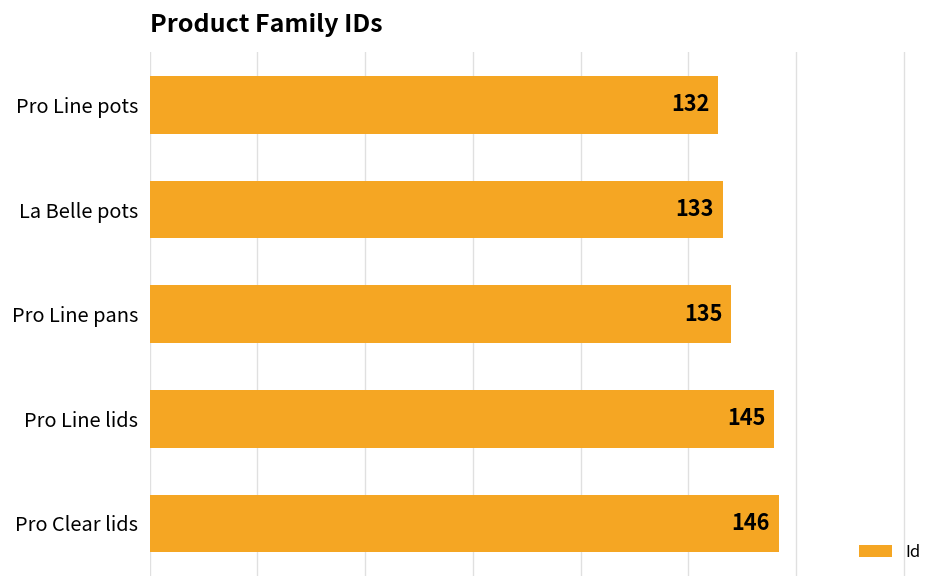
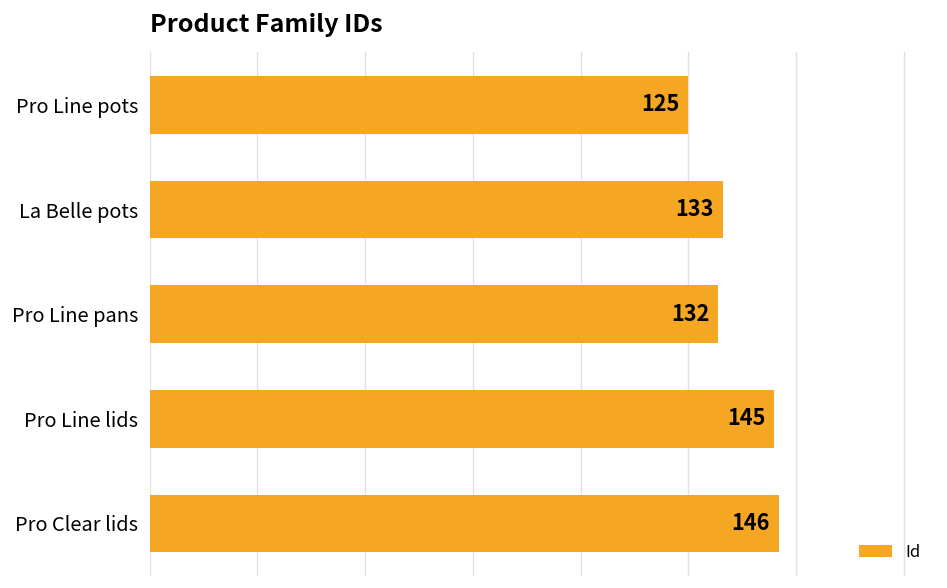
  {
-   "Pro Line pots": 132,
+   "Pro Line pots": 125,
    "La Belle pots": 133,
-   "Pro Line pans": 135,
+   "Pro Line pans": 132,
    "Pro Line lids": 145,
    "Pro Clear lids": 146
  }
